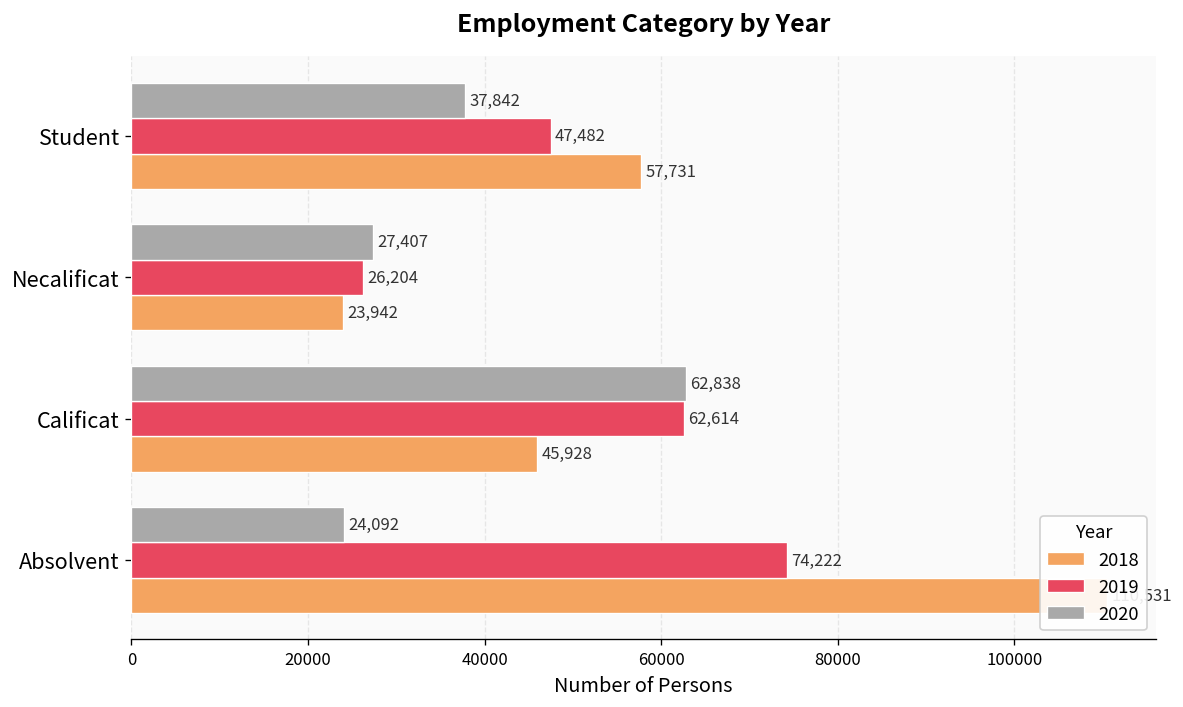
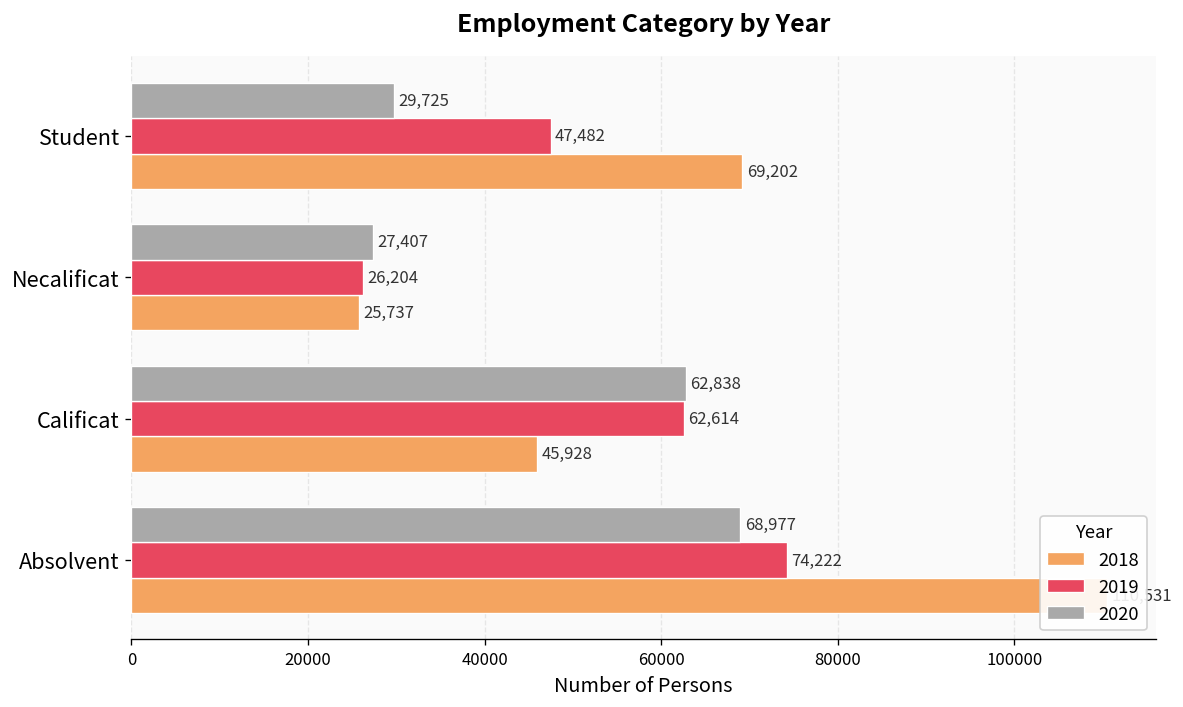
  {
    "2018": {
-     "Student": "57,731",
-     "Necalificat": "23,942",
+     "Student": "69,202",
+     "Necalificat": "25,737",
      "Calificat": "45,928"
    },
    "2019": {
      "Student": "47,482",
      "Necalificat": "26,204",
      "Calificat": "62,614",
      "Absolvent": "74,222"
    },
    "2020": {
-     "Student": "37,842",
+     "Student": "29,725",
      "Necalificat": "27,407",
      "Calificat": "62,838",
-     "Absolvent": "24,092"
+     "Absolvent": "68,977"
    }
  }
